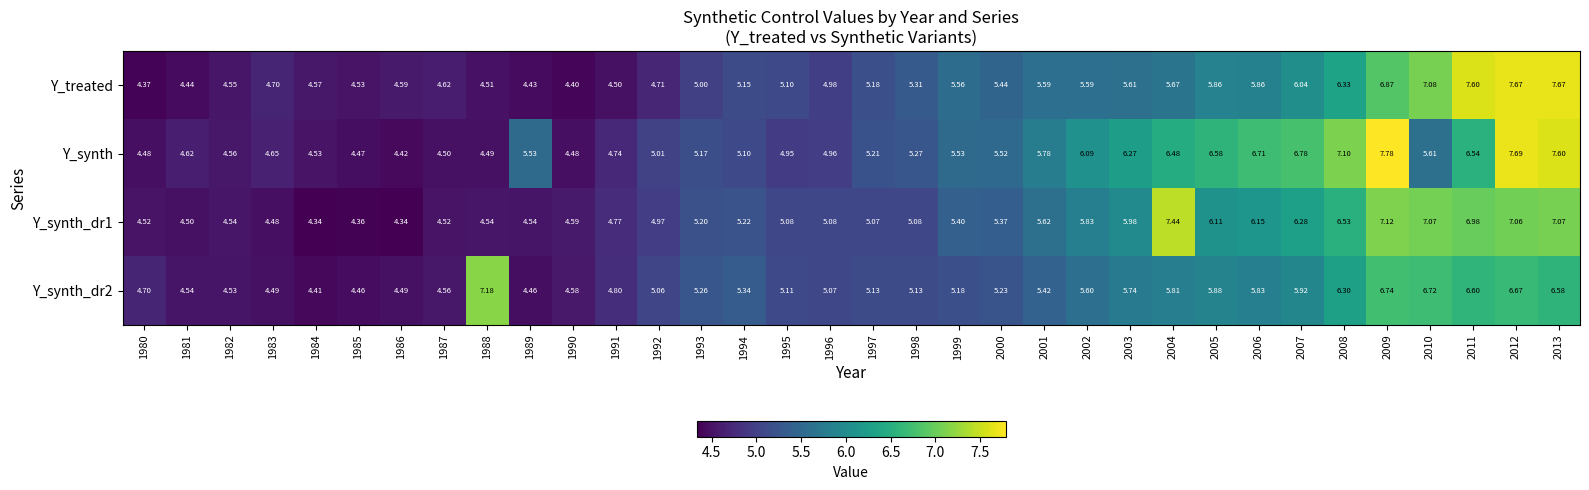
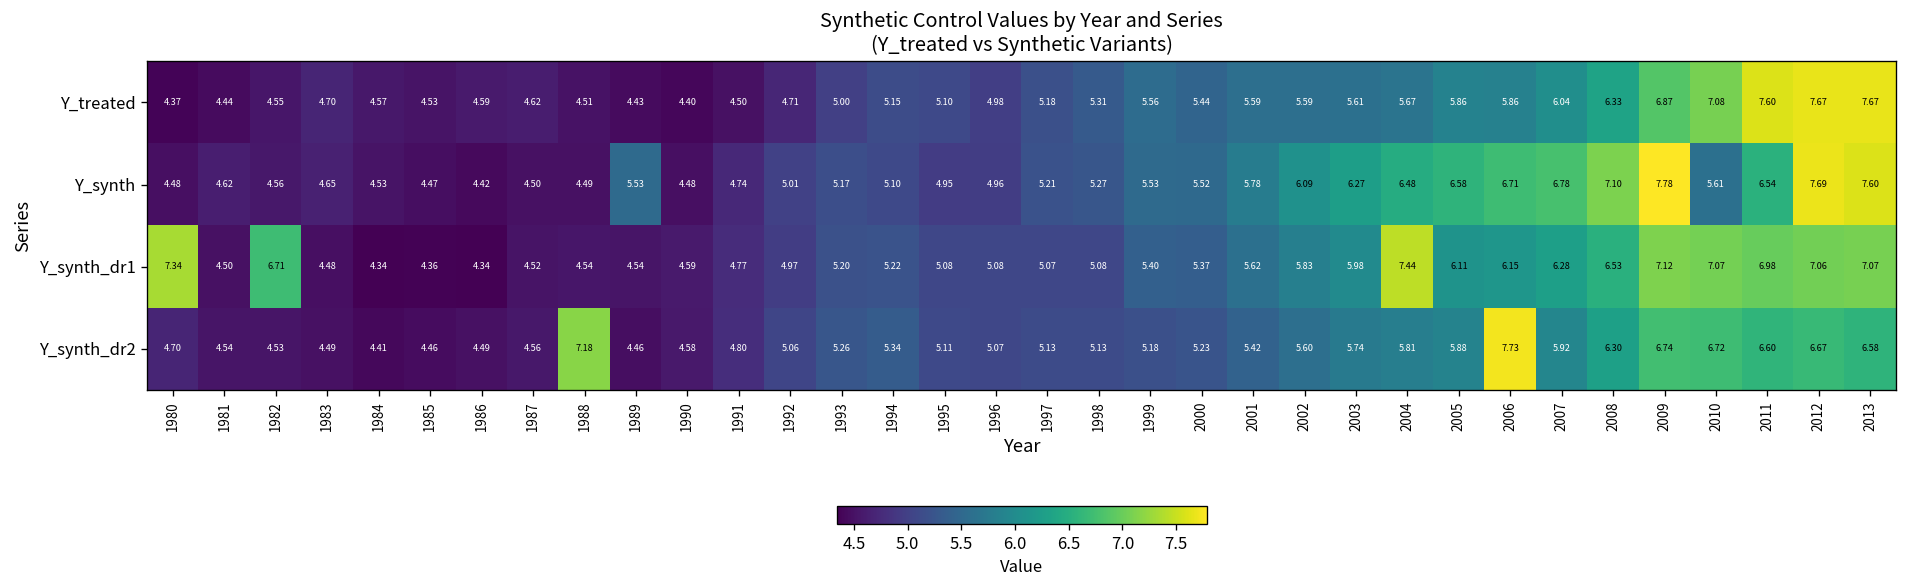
  {
    "Y_treated": {
      "1980": 4.37,
      "1981": 4.44,
      "1982": 4.55,
      "1983": 4.70,
      "1984": 4.57,
      "1985": 4.53,
      "1986": 4.59,
      "1987": 4.62,
      "1988": 4.51,
      "1989": 4.43,
      "1990": 4.40,
      "1991": 4.50,
      "1992": 4.71,
      "1993": 5.00,
      "1994": 5.15,
      "1995": 5.10,
      "1996": 4.98,
      "1997": 5.18,
      "1998": 5.31,
      "1999": 5.56,
      "2000": 5.44,
      "2001": 5.59,
      "2002": 5.59,
      "2003": 5.61,
      "2004": 5.67,
      "2005": 5.86,
      "2006": 5.86,
      "2007": 6.04,
      "2008": 6.33,
      "2009": 6.87,
      "2010": 7.08,
      "2011": 7.60,
      "2012": 7.67,
      "2013": 7.67
    },
    "Y_synth": {
      "1980": 4.48,
      "1981": 4.62,
      "1982": 4.56,
      "1983": 4.65,
      "1984": 4.53,
      "1985": 4.47,
      "1986": 4.42,
      "1987": 4.50,
      "1988": 4.49,
      "1989": 5.53,
      "1990": 4.48,
      "1991": 4.74,
      "1992": 5.01,
      "1993": 5.17,
      "1994": 5.10,
      "1995": 4.95,
      "1996": 4.96,
      "1997": 5.21,
      "1998": 5.27,
      "1999": 5.53,
      "2000": 5.52,
      "2001": 5.78,
      "2002": 6.09,
      "2003": 6.27,
      "2004": 6.48,
      "2005": 6.58,
      "2006": 6.71,
      "2007": 6.78,
      "2008": 7.10,
      "2009": 7.78,
      "2010": 5.61,
      "2011": 6.54,
      "2012": 7.69,
      "2013": 7.60
    },
    "Y_synth_dr1": {
-     "1980": 4.52,
+     "1980": 7.34,
      "1981": 4.50,
-     "1982": 4.54,
+     "1982": 6.71,
      "1983": 4.48,
      "1984": 4.34,
      "1985": 4.36,
      "1986": 4.34,
      "1987": 4.52,
      "1988": 4.54,
      "1989": 4.54,
      "1990": 4.59,
      "1991": 4.77,
      "1992": 4.97,
      "1993": 5.20,
      "1994": 5.22,
      "1995": 5.08,
      "1996": 5.08,
      "1997": 5.07,
      "1998": 5.08,
      "1999": 5.40,
      "2000": 5.37,
      "2001": 5.62,
      "2002": 5.83,
      "2003": 5.98,
      "2004": 7.44,
      "2005": 6.11,
      "2006": 6.15,
      "2007": 6.28,
      "2008": 6.53,
      "2009": 7.12,
      "2010": 7.07,
      "2011": 6.98,
      "2012": 7.06,
      "2013": 7.07
    },
    "Y_synth_dr2": {
      "1980": 4.70,
      "1981": 4.54,
      "1982": 4.53,
      "1983": 4.49,
      "1984": 4.41,
      "1985": 4.46,
      "1986": 4.49,
      "1987": 4.56,
      "1988": 7.18,
      "1989": 4.46,
      "1990": 4.58,
      "1991": 4.80,
      "1992": 5.06,
      "1993": 5.26,
      "1994": 5.34,
      "1995": 5.11,
      "1996": 5.07,
      "1997": 5.13,
      "1998": 5.13,
      "1999": 5.18,
      "2000": 5.23,
      "2001": 5.42,
      "2002": 5.60,
      "2003": 5.74,
      "2004": 5.81,
      "2005": 5.88,
-     "2006": 5.83,
+     "2006": 7.73,
      "2007": 5.92,
      "2008": 6.30,
      "2009": 6.74,
      "2010": 6.72,
      "2011": 6.60,
      "2012": 6.67,
      "2013": 6.58
    }
  }
